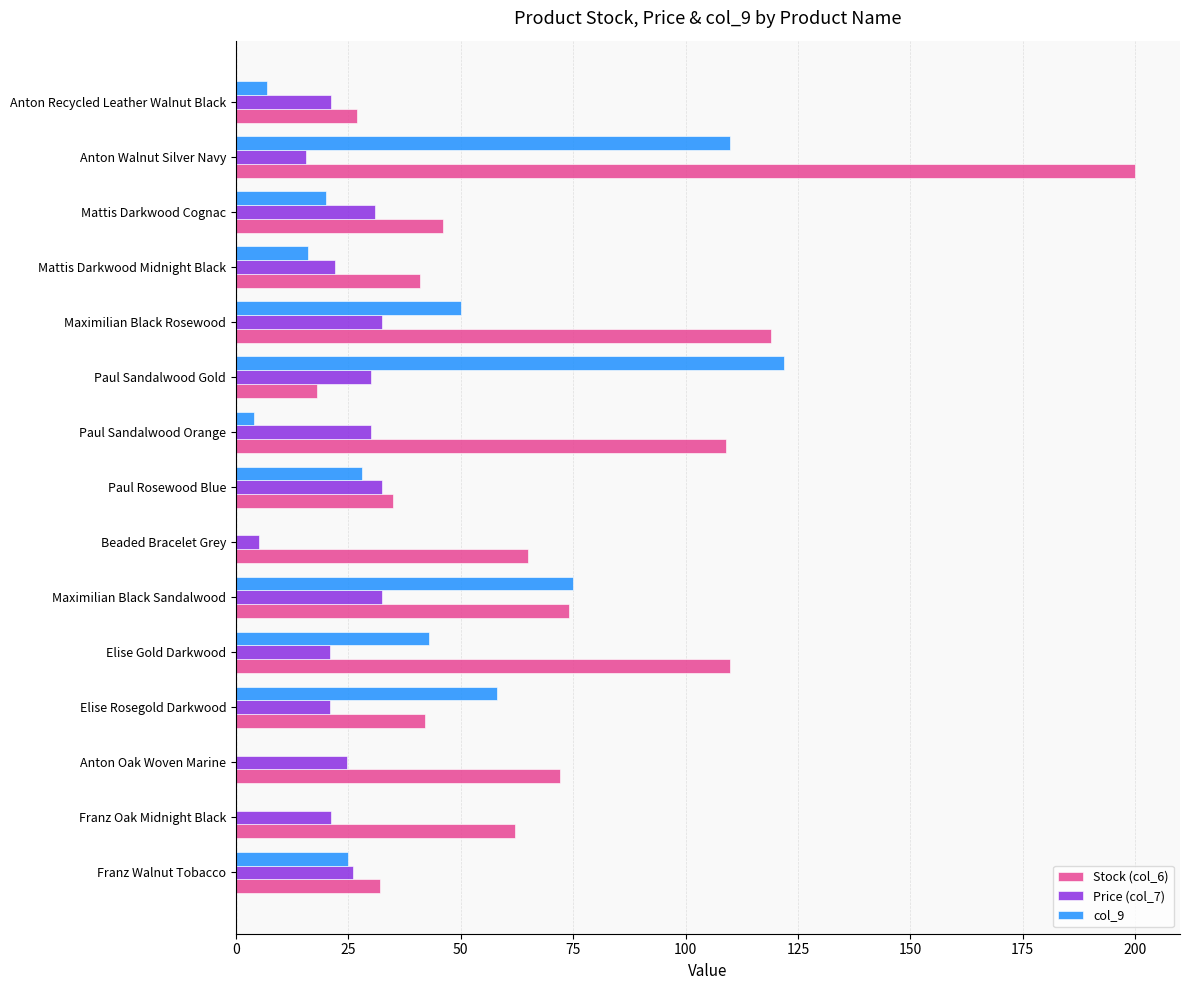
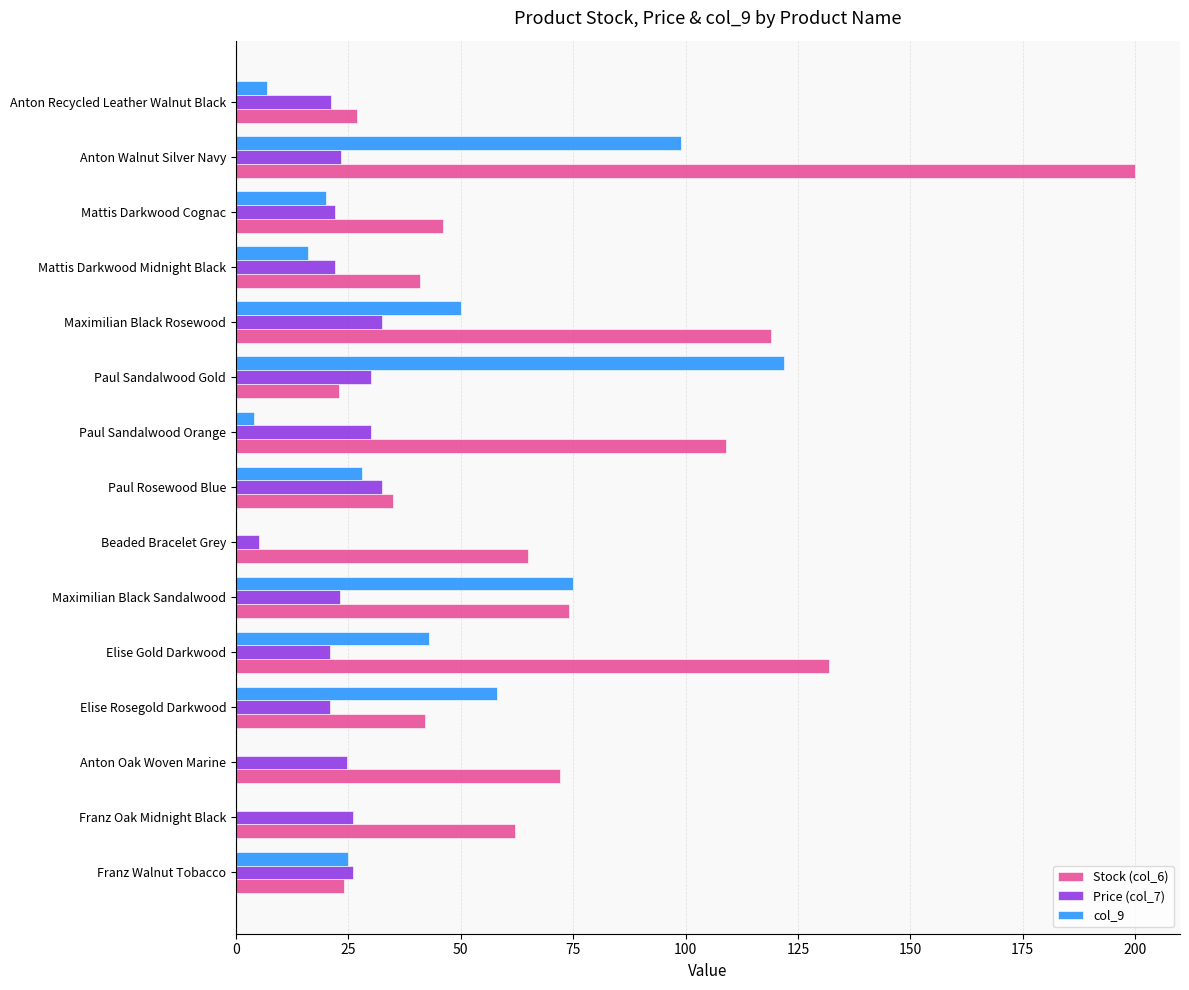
  {
    "Stock (col_6)": {
      "Anton Recycled Leather Walnut Black": 27,
      "Anton Walnut Silver Navy": 200,
      "Mattis Darkwood Cognac": 46,
      "Mattis Darkwood Midnight Black": 41,
      "Maximilian Black Rosewood": 119,
-     "Paul Sandalwood Gold": 18,
+     "Paul Sandalwood Gold": 23,
      "Paul Sandalwood Orange": 109,
      "Paul Rosewood Blue": 35,
      "Beaded Bracelet Grey": 65,
      "Maximilian Black Sandalwood": 74,
-     "Elise Gold Darkwood": 110,
+     "Elise Gold Darkwood": 132,
      "Elise Rosegold Darkwood": 42,
      "Anton Oak Woven Marine": 72,
      "Franz Oak Midnight Black": 62,
-     "Franz Walnut Tobacco": 32
+     "Franz Walnut Tobacco": 24
    },
    "Price (col_7)": {
      "Anton Recycled Leather Walnut Black": 21,
-     "Anton Walnut Silver Navy": 16,
-     "Mattis Darkwood Cognac": 31,
+     "Anton Walnut Silver Navy": 23,
+     "Mattis Darkwood Cognac": 22,
      "Mattis Darkwood Midnight Black": 22,
      "Maximilian Black Rosewood": 33,
      "Paul Sandalwood Gold": 30,
      "Paul Sandalwood Orange": 30,
      "Paul Rosewood Blue": 32,
      "Beaded Bracelet Grey": 5,
-     "Maximilian Black Sandalwood": 33,
+     "Maximilian Black Sandalwood": 23,
      "Elise Gold Darkwood": 21,
      "Elise Rosegold Darkwood": 21,
      "Anton Oak Woven Marine": 25,
-     "Franz Oak Midnight Black": 21,
+     "Franz Oak Midnight Black": 26,
      "Franz Walnut Tobacco": 26
    },
    "col_9": {
      "Anton Recycled Leather Walnut Black": 7,
-     "Anton Walnut Silver Navy": 110,
+     "Anton Walnut Silver Navy": 99,
      "Mattis Darkwood Cognac": 20,
      "Mattis Darkwood Midnight Black": 16,
      "Maximilian Black Rosewood": 50,
      "Paul Sandalwood Gold": 122,
      "Paul Sandalwood Orange": 4,
      "Paul Rosewood Blue": 28,
      "Beaded Bracelet Grey": 0,
      "Maximilian Black Sandalwood": 75,
      "Elise Gold Darkwood": 43,
      "Elise Rosegold Darkwood": 58,
      "Anton Oak Woven Marine": 0,
      "Franz Oak Midnight Black": 0,
      "Franz Walnut Tobacco": 25
    }
  }
